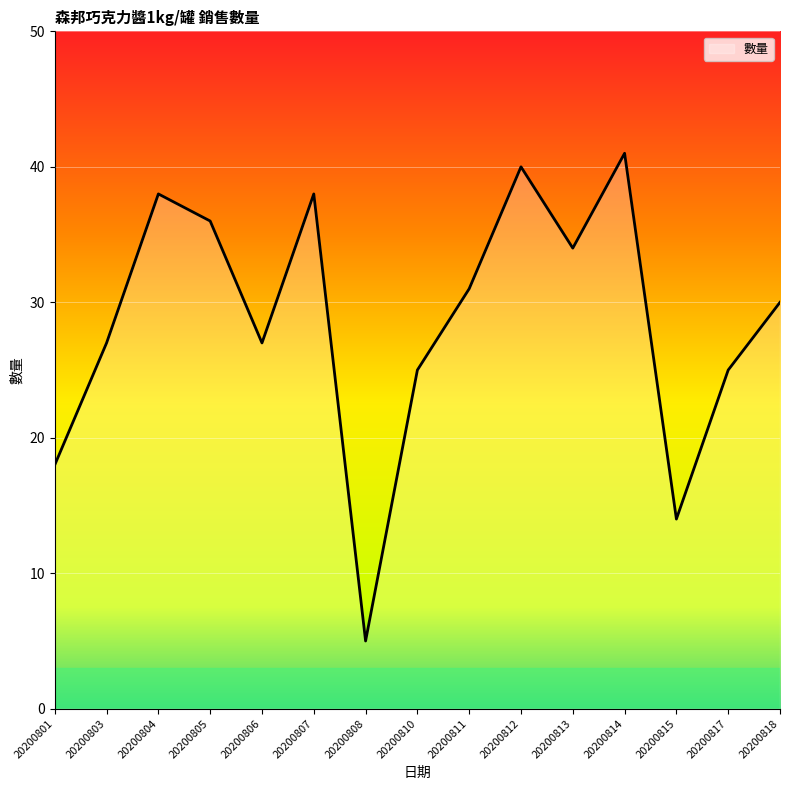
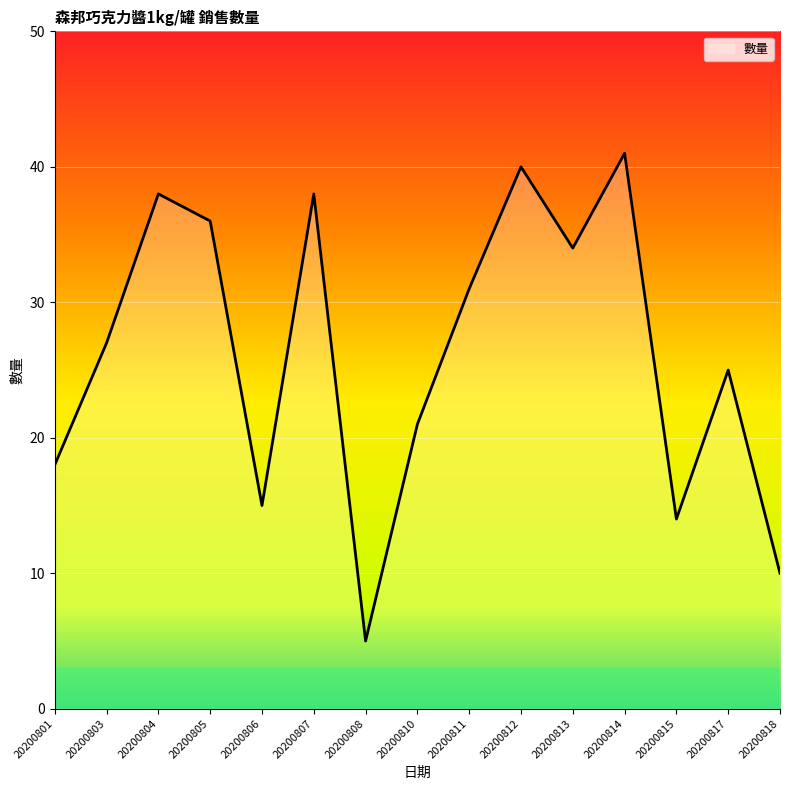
  {
    "20200801": 18,
    "20200803": 27,
    "20200804": 38,
    "20200805": 36,
-   "20200806": 27,
+   "20200806": 15,
    "20200807": 38,
    "20200808": 5,
-   "20200810": 25,
+   "20200810": 21,
    "20200811": 31,
    "20200812": 40,
    "20200813": 34,
    "20200814": 41,
    "20200815": 14,
    "20200817": 25,
-   "20200818": 30
+   "20200818": 10
  }
